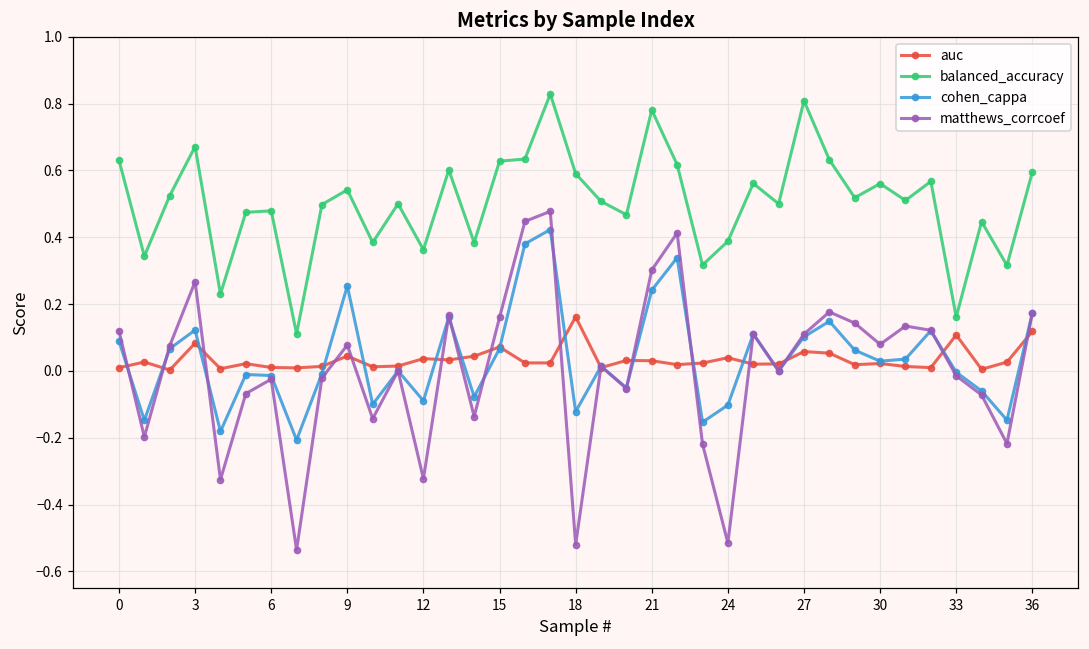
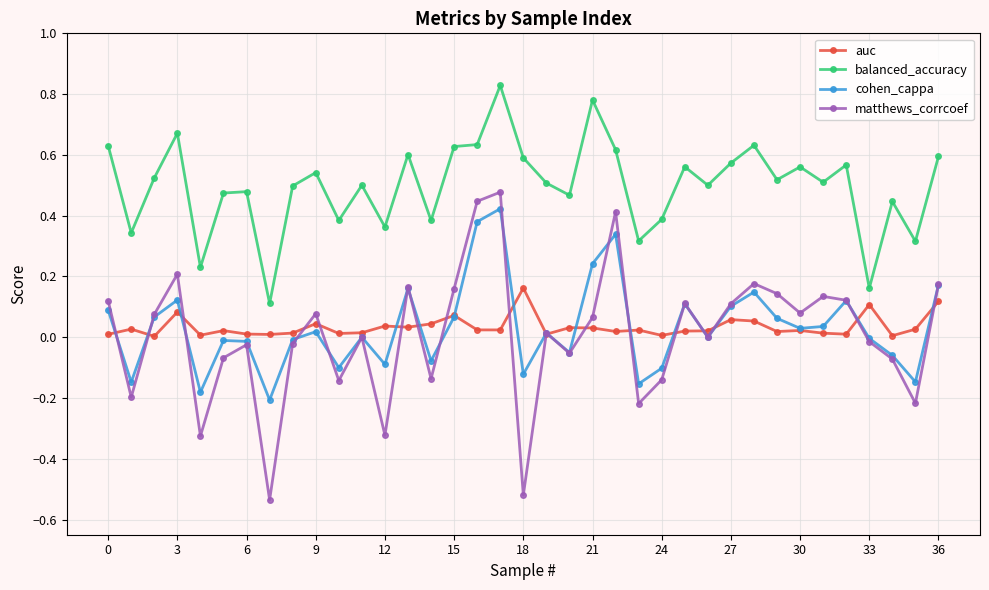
  {
    "auc": {
      "0": 0.01,
      "3": 0.08,
      "6": 0.01,
      "9": 0.04,
      "12": 0.04,
      "18": 0.16,
      "21": 0.03,
-     "24": 0.04,
+     "24": 0.01,
      "27": 0.06,
      "33": 0.11,
      "36": 0.12
    },
    "balanced_accuracy": {
      "0": 0.63,
      "3": 0.67,
      "6": 0.48,
      "9": 0.54,
      "12": 0.36,
      "15": 0.63,
      "18": 0.59,
      "21": 0.78,
      "24": 0.39,
-     "27": 0.81,
+     "27": 0.57,
      "30": 0.56,
      "33": 0.16,
      "36": 0.59
    },
    "cohen_cappa": {
      "0": 0.09,
      "3": 0.12,
      "6": -0.01,
-     "9": 0.25,
+     "9": 0.02,
      "12": -0.09,
      "18": -0.12,
      "21": 0.24,
      "24": -0.10,
      "33": 0.00
    },
    "matthews_corrcoef": {
      "0": 0.12,
-     "3": 0.27,
+     "3": 0.21,
      "6": -0.02,
      "9": 0.08,
      "12": -0.32,
      "15": 0.16,
      "18": -0.52,
-     "21": 0.30,
-     "24": -0.51,
+     "21": 0.07,
+     "24": -0.14,
      "30": 0.08,
      "33": -0.01
    }
  }
